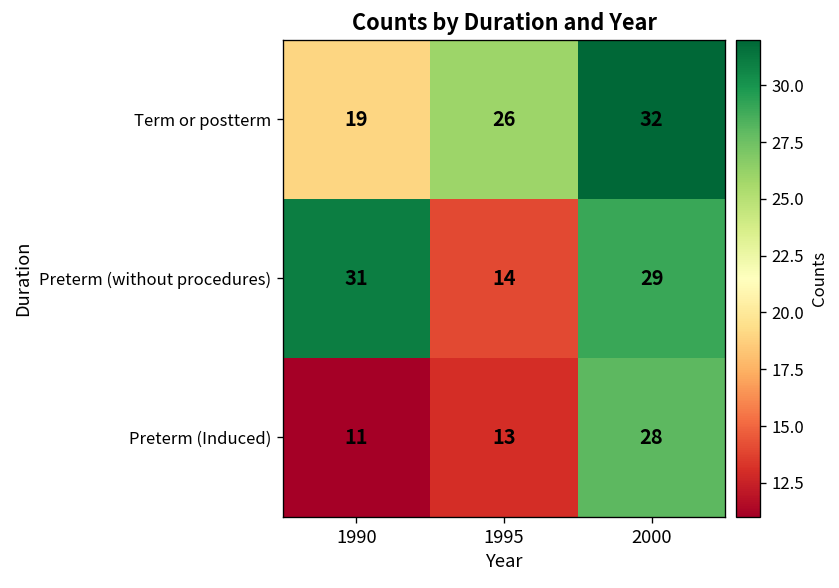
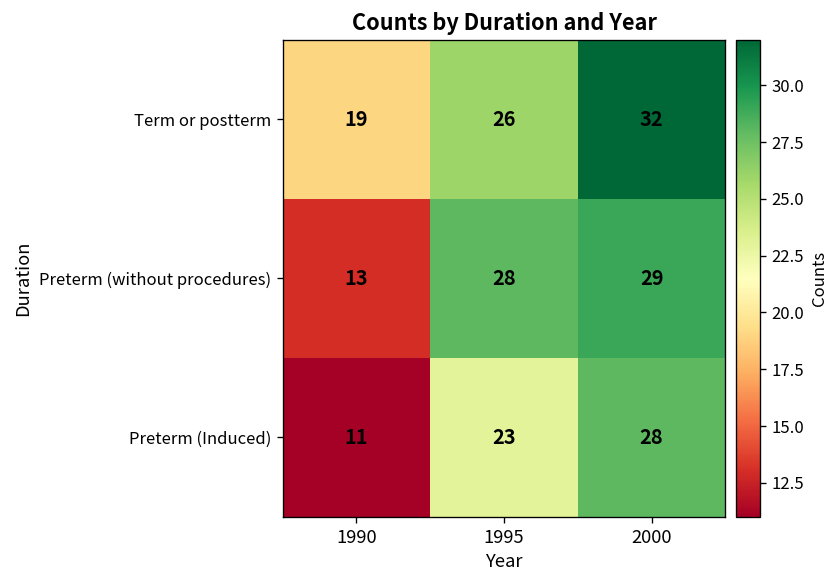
  {
    "Term or postterm": {
      "1990": 19,
      "1995": 26,
      "2000": 32
    },
    "Preterm (without procedures)": {
-     "1990": 31,
-     "1995": 14,
+     "1990": 13,
+     "1995": 28,
      "2000": 29
    },
    "Preterm (Induced)": {
      "1990": 11,
-     "1995": 13,
+     "1995": 23,
      "2000": 28
    }
  }
